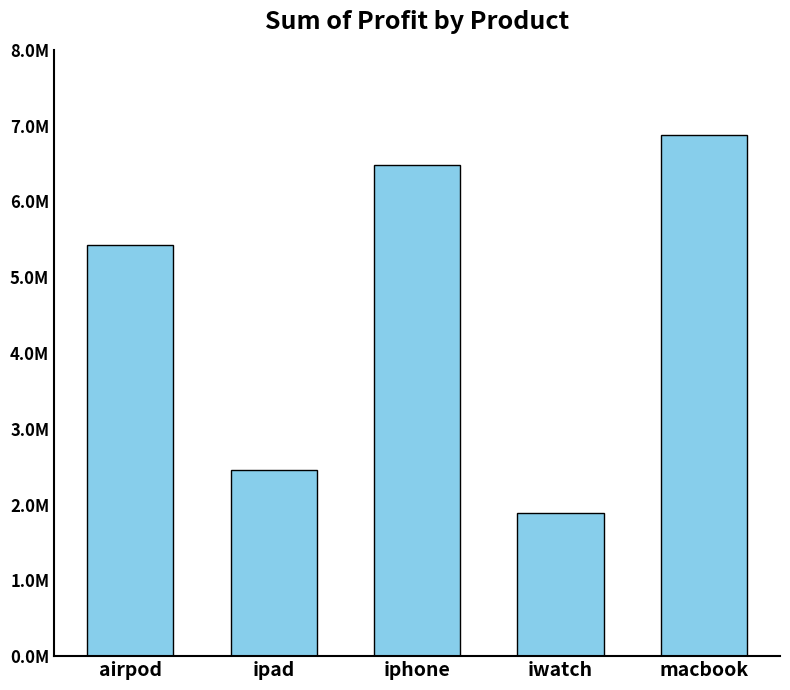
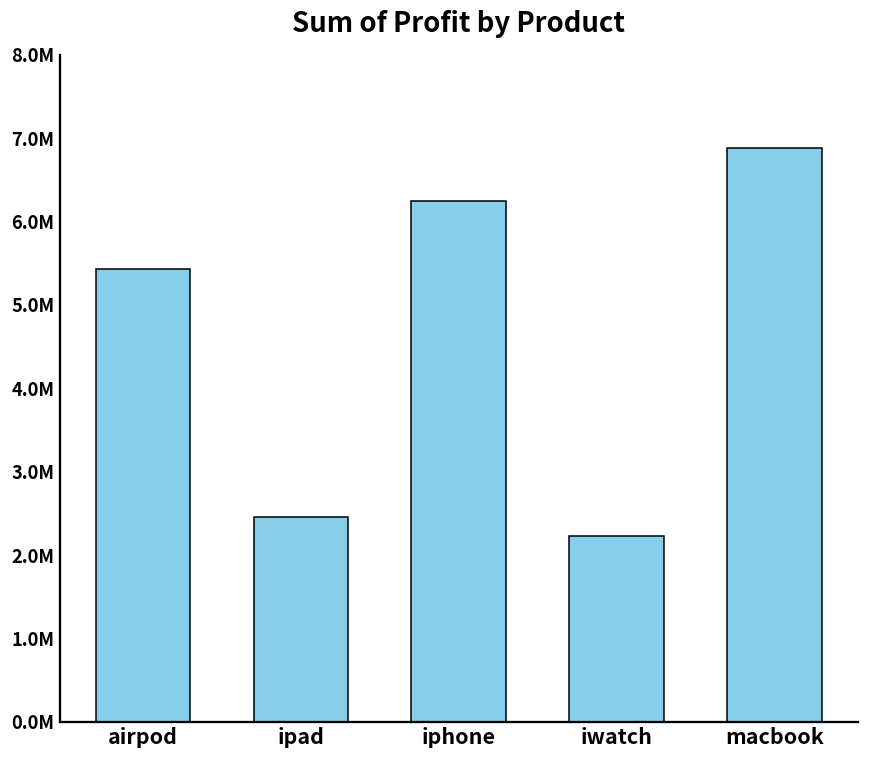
  {
    "airpod": 5400000,
    "ipad": 2500000,
-   "iphone": 6500000,
-   "iwatch": 1900000,
+   "iphone": 6200000,
+   "iwatch": 2200000,
    "macbook": 6900000
  }
